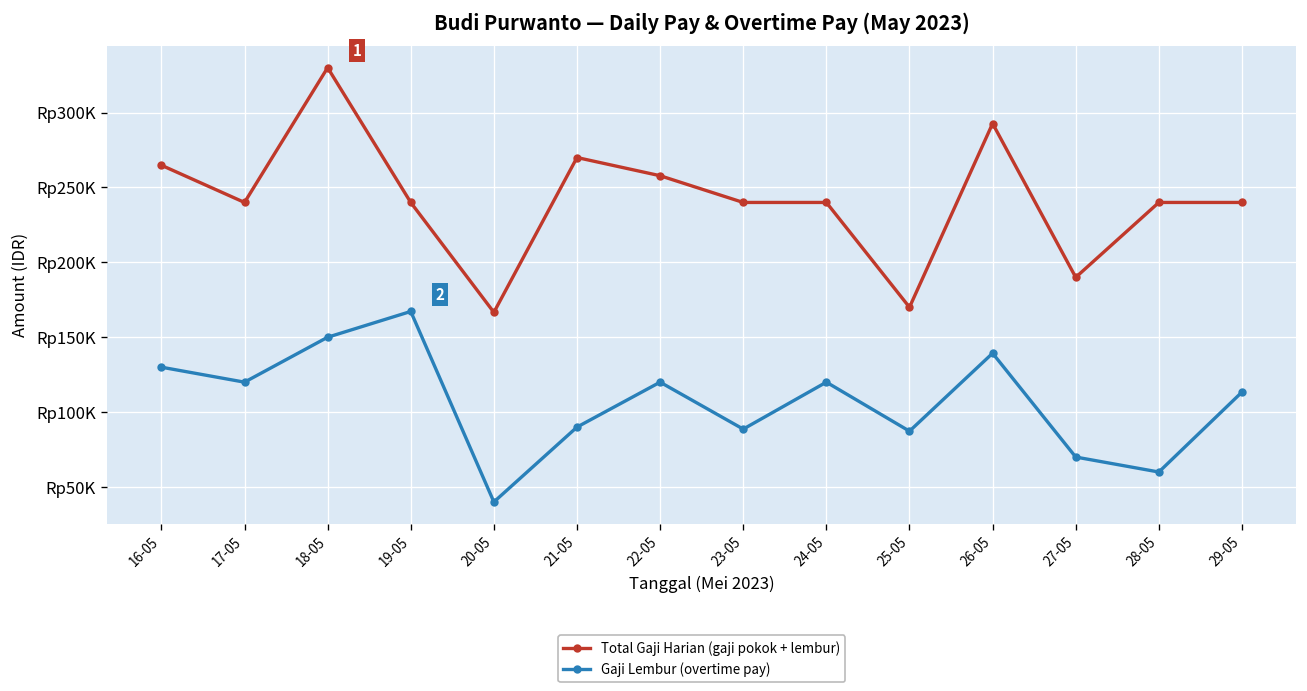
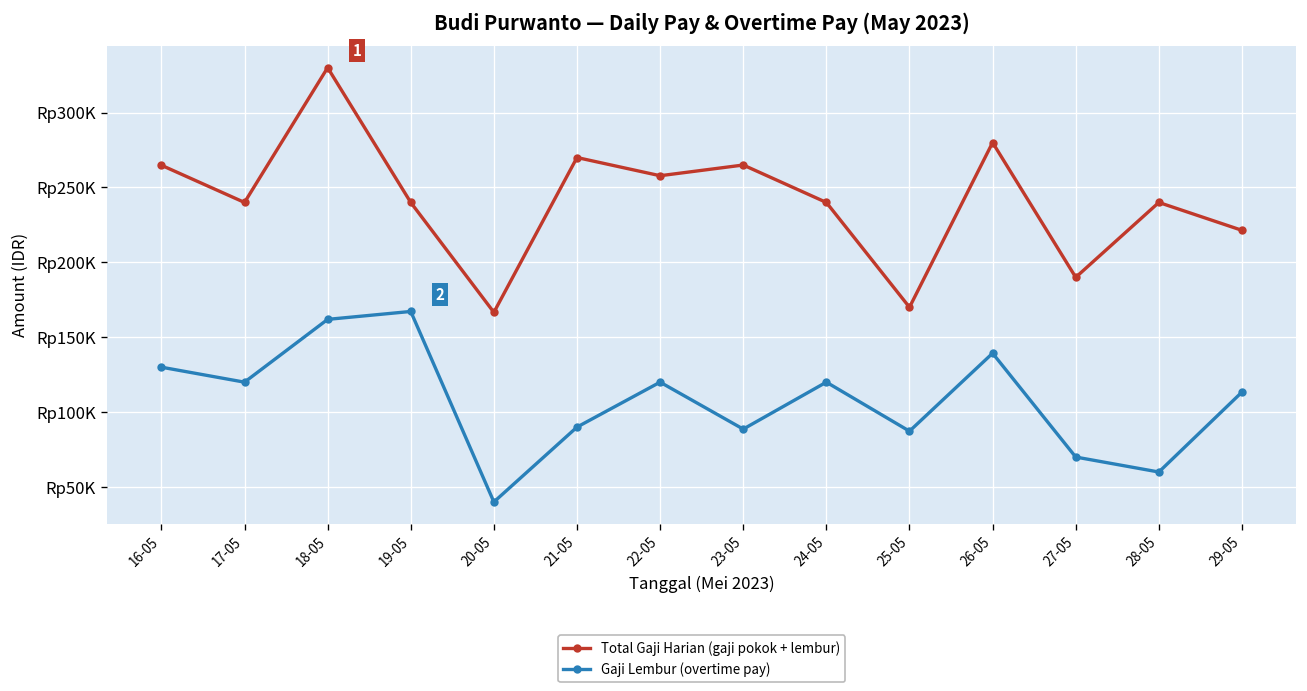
  {
    "Total Gaji Harian (gaji pokok + lembur)": {
      "16-05": "Rp265000",
      "17-05": "Rp240000",
      "19-05": "Rp240000",
      "20-05": "Rp167000",
      "21-05": "Rp270000",
      "22-05": "Rp258000",
-     "23-05": "Rp240000",
+     "23-05": "Rp265000",
      "24-05": "Rp240000",
      "25-05": "Rp170000",
-     "26-05": "Rp293000",
+     "26-05": "Rp280000",
      "27-05": "Rp190000",
      "28-05": "Rp240000",
-     "29-05": "Rp240000"
+     "29-05": "Rp221000"
    },
    "Gaji Lembur (overtime pay)": {
      "16-05": "Rp130000",
      "17-05": "Rp120000",
-     "18-05": "Rp150000",
+     "18-05": "Rp162000",
      "20-05": "Rp40000",
      "21-05": "Rp90000",
      "22-05": "Rp120000",
      "23-05": "Rp89000",
      "24-05": "Rp120000",
      "25-05": "Rp87000",
      "26-05": "Rp139000",
      "27-05": "Rp70000",
      "28-05": "Rp60000",
      "29-05": "Rp113000"
    }
  }
